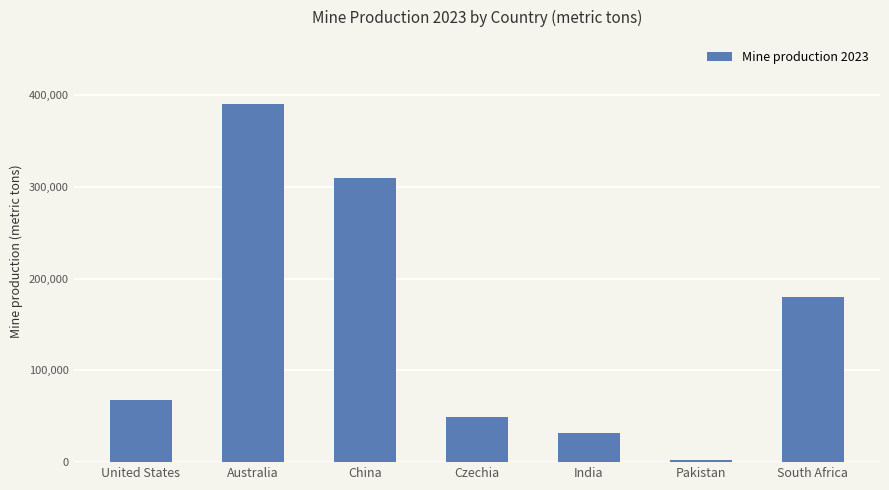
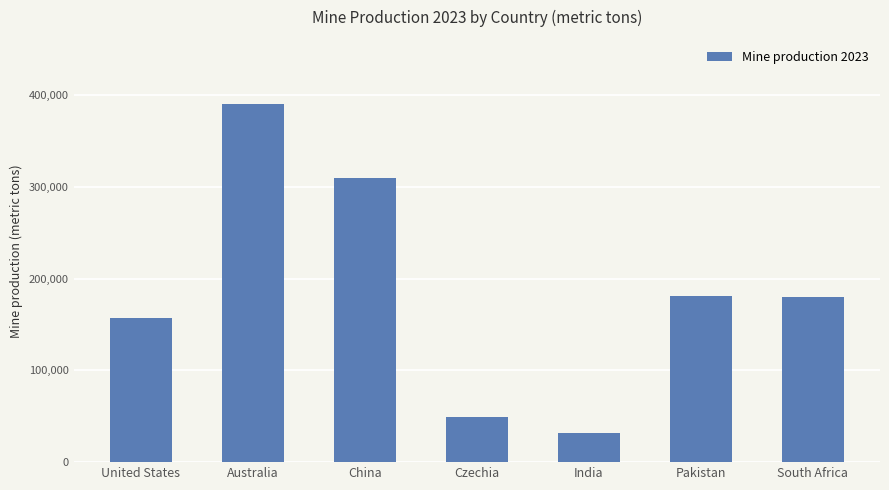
  {
-   "United States": "70,000",
+   "United States": "160,000",
    "Australia": "390,000",
    "China": "310,000",
    "Czechia": "50,000",
    "India": "30,000",
-   "Pakistan": "0",
+   "Pakistan": "180,000",
    "South Africa": "180,000"
  }
